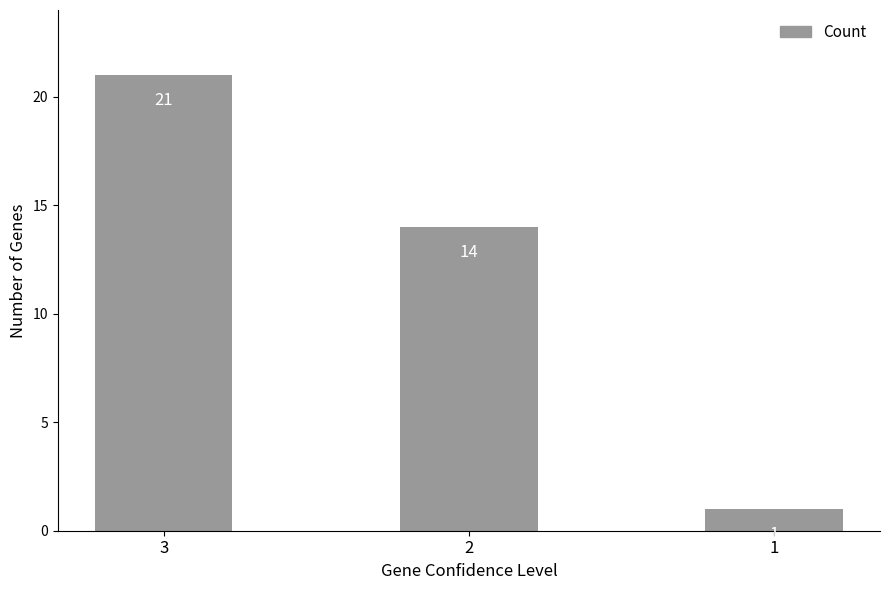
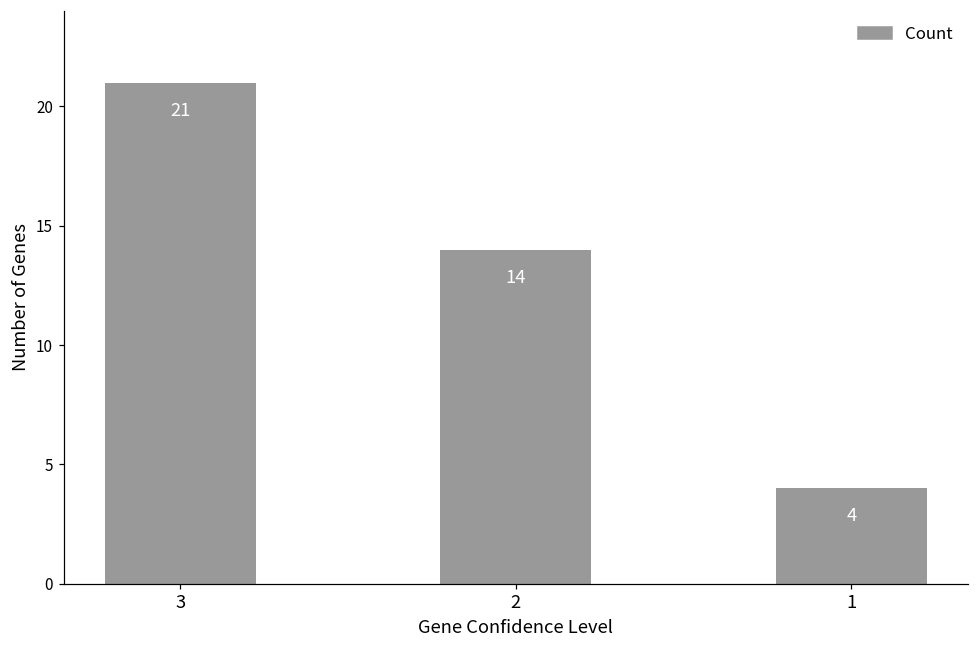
  {
-   "1": 1
+   "1": 4
  }
